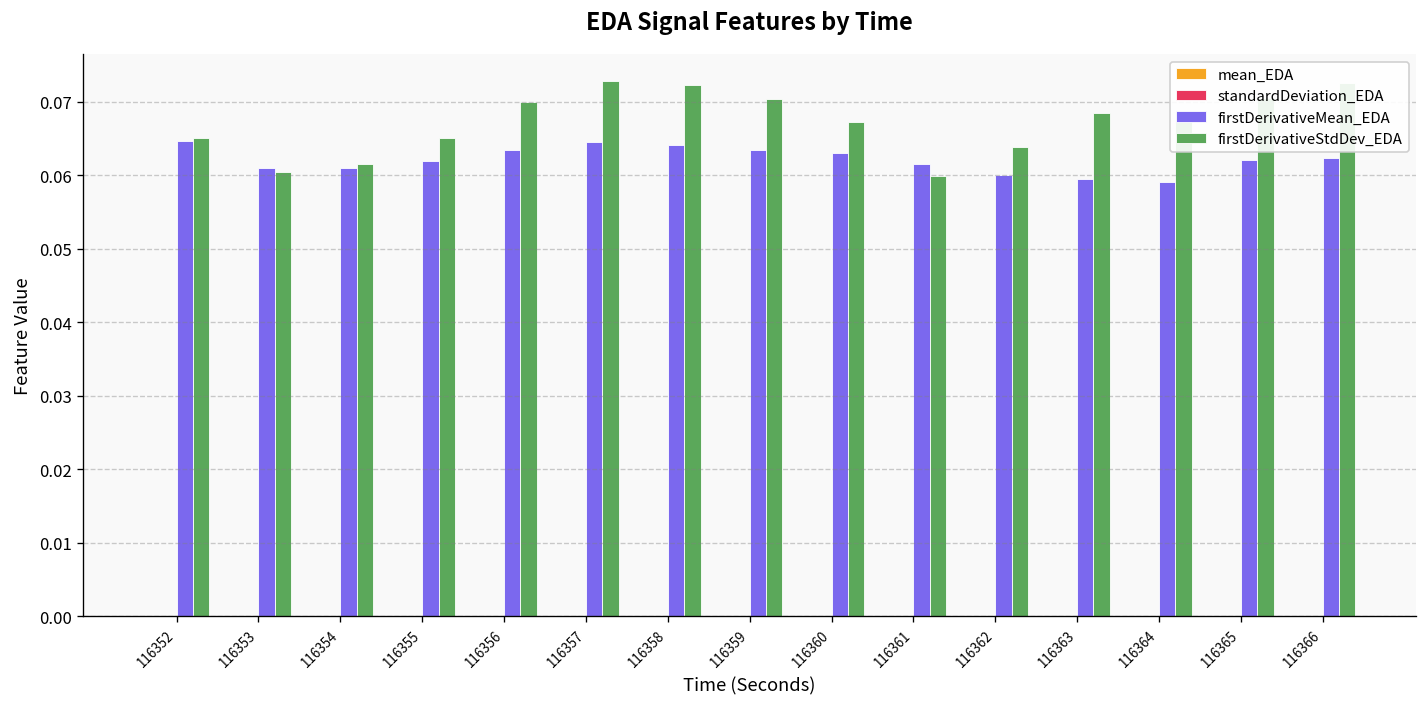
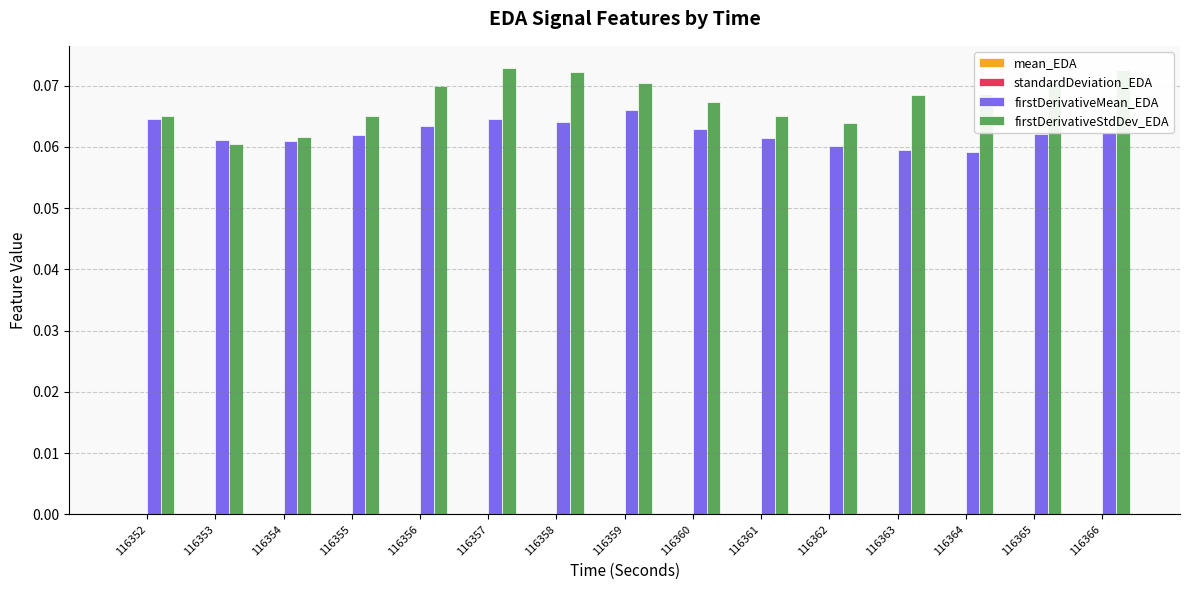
  {
    "firstDerivativeMean_EDA": {
      "116352": 0.065,
      "116353": 0.061,
      "116354": 0.061,
      "116355": 0.062,
      "116356": 0.063,
      "116357": 0.065,
      "116358": 0.064,
-     "116359": 0.063,
+     "116359": 0.066,
      "116360": 0.063,
      "116361": 0.062,
      "116362": 0.060,
      "116363": 0.059,
      "116364": 0.059,
      "116365": 0.062
    },
    "firstDerivativeStdDev_EDA": {
      "116352": 0.065,
      "116353": 0.060,
      "116354": 0.062,
      "116355": 0.065,
      "116356": 0.070,
      "116357": 0.073,
      "116358": 0.072,
      "116359": 0.070,
      "116360": 0.067,
-     "116361": 0.060,
+     "116361": 0.065,
      "116362": 0.064,
      "116363": 0.069
    }
  }
